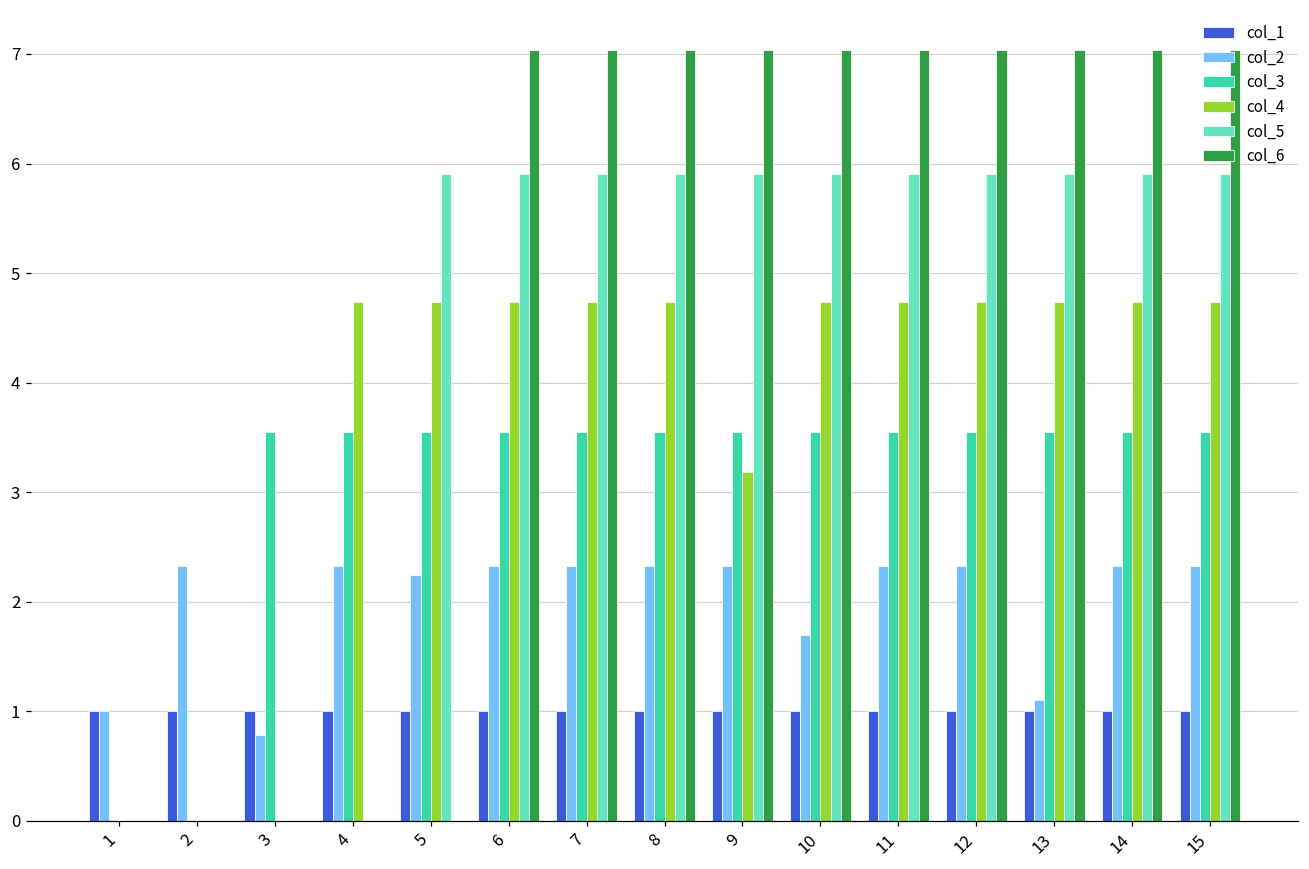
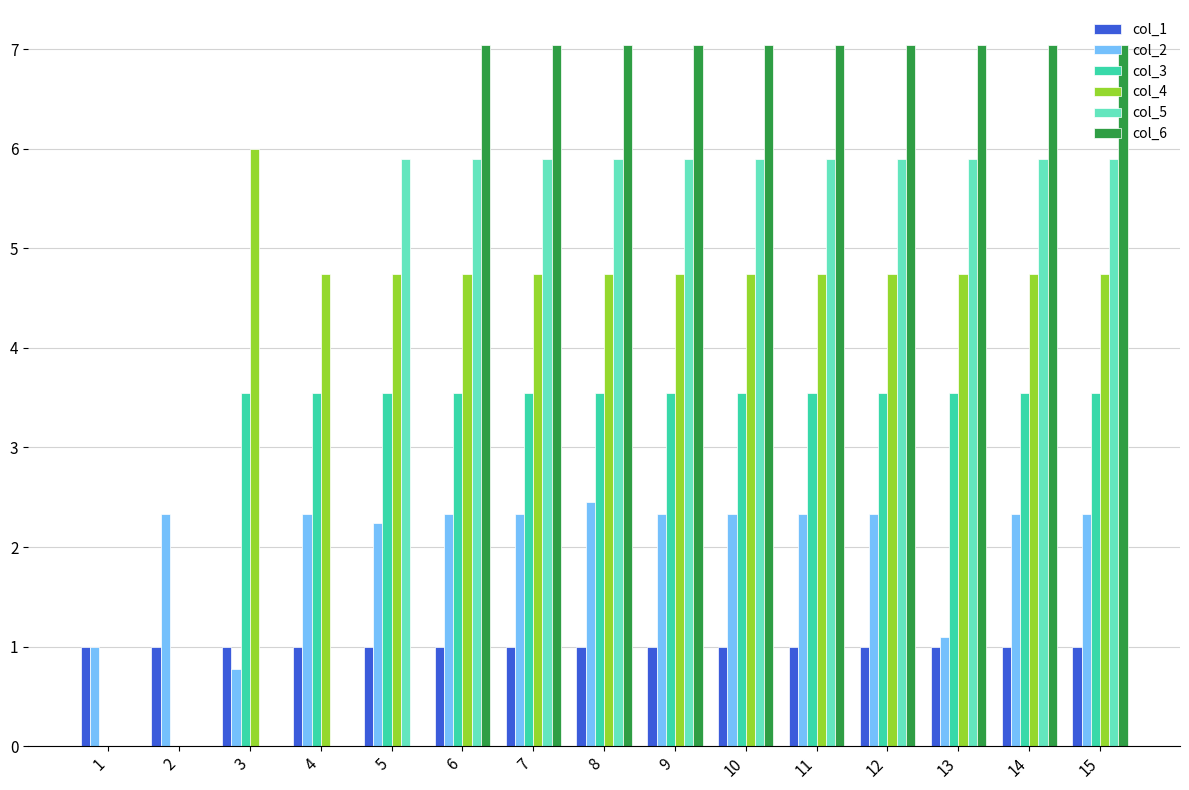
  {
    "col_1": {
      "1": 1.0,
      "2": 1.0,
      "3": 1.0,
      "4": 1.0,
      "5": 1.0,
      "6": 1.0,
      "7": 1.0,
      "8": 1.0,
      "9": 1.0,
      "10": 1.0,
      "11": 1.0,
      "12": 1.0,
      "13": 1.0,
      "14": 1.0,
      "15": 1.0
    },
    "col_2": {
      "1": 1.0,
      "2": 2.3,
      "3": 0.8,
      "4": 2.3,
      "5": 2.2,
      "6": 2.3,
      "7": 2.3,
-     "8": 2.3,
+     "8": 2.5,
      "9": 2.3,
-     "10": 1.7,
+     "10": 2.3,
      "11": 2.3,
      "12": 2.3,
      "13": 1.1,
      "14": 2.3,
      "15": 2.3
    },
    "col_4": {
      "1": 0.0,
      "2": 0.0,
-     "3": 0,
+     "3": 6,
      "4": 4.7,
      "5": 4.7,
      "6": 4.7,
      "7": 4.7,
      "8": 4.7,
-     "9": 3.2,
+     "9": 4.7,
      "10": 4.7,
      "11": 4.7,
      "12": 4.7,
      "13": 4.7,
      "14": 4.7,
      "15": 4.7
    },
    "col_6": {
      "1": 0.0,
      "2": 0.0,
      "3": 0.0,
      "4": 0.0,
      "5": 0.0,
      "6": 7.0,
      "7": 7.0,
      "8": 7.0,
      "9": 7.0,
      "10": 7.0,
      "11": 7.0,
      "12": 7.0,
      "13": 7.0,
      "14": 7.0,
      "15": 7.0
    }
  }
